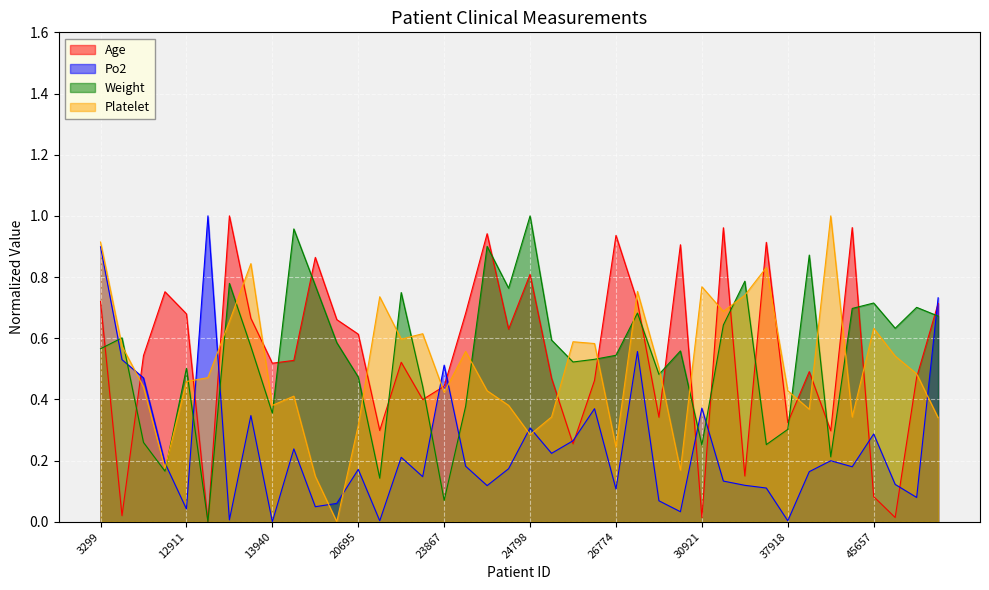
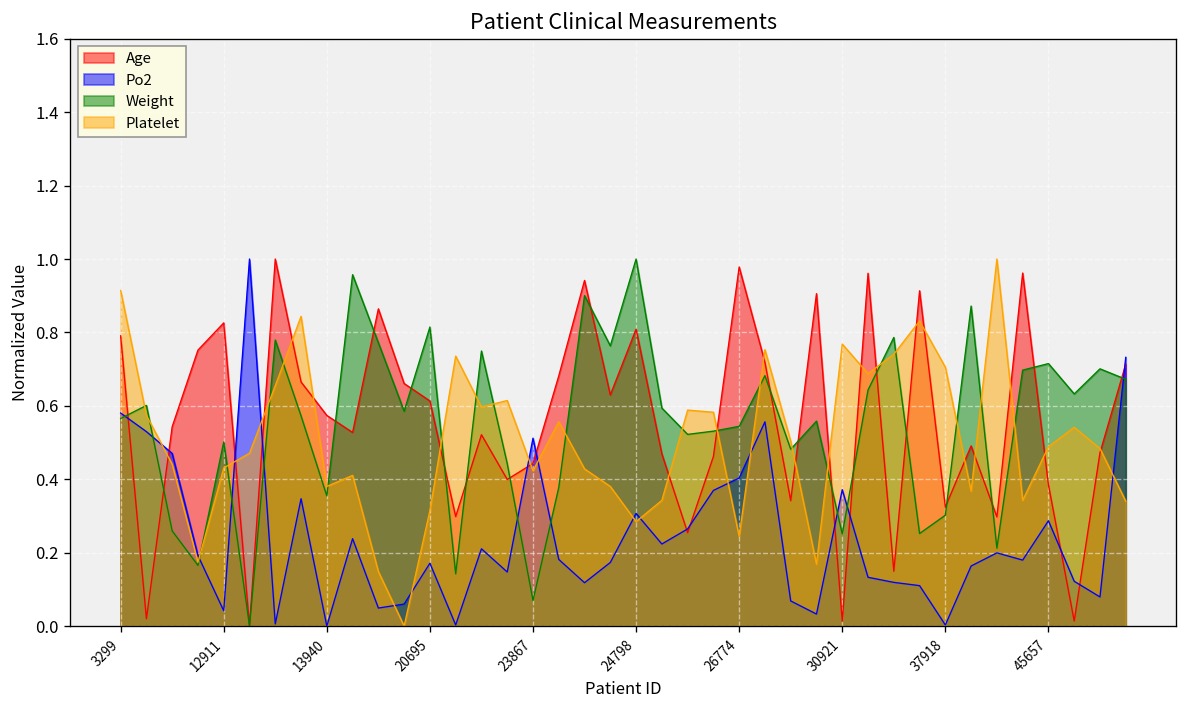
  {
    "Age": {
-     "3299": 0.72,
-     "12911": 0.68,
-     "13940": 0.52,
+     "3299": 0.79,
+     "12911": 0.83,
+     "13940": 0.57,
      "20695": 0.61,
      "23867": 0.44,
      "24798": 0.81,
-     "26774": 0.94,
+     "26774": 0.98,
      "30921": 0.01,
      "37918": 0.32,
-     "45657": 0.08
+     "45657": 0.38
    },
    "Po2": {
-     "3299": 0.90,
+     "3299": 0.58,
      "12911": 0.04,
      "13940": 0.00,
      "20695": 0.17,
      "23867": 0.51,
      "24798": 0.31,
-     "26774": 0.11,
+     "26774": 0.40,
      "30921": 0.37,
      "37918": 0.00,
      "45657": 0.29
    },
    "Weight": {
      "3299": 0.57,
      "12911": 0.50,
      "13940": 0.35,
-     "20695": 0.47,
+     "20695": 0.81,
      "23867": 0.07,
      "24798": 1.00,
      "26774": 0.54,
      "30921": 0.25,
      "37918": 0.30,
      "45657": 0.72
    },
    "Platelet": {
      "3299": 0.91,
-     "12911": 0.46,
+     "12911": 0.43,
      "13940": 0.38,
      "20695": 0.31,
      "23867": 0.42,
      "24798": 0.28,
      "26774": 0.24,
      "30921": 0.77,
-     "37918": 0.43,
-     "45657": 0.63
+     "37918": 0.71,
+     "45657": 0.49
    }
  }
